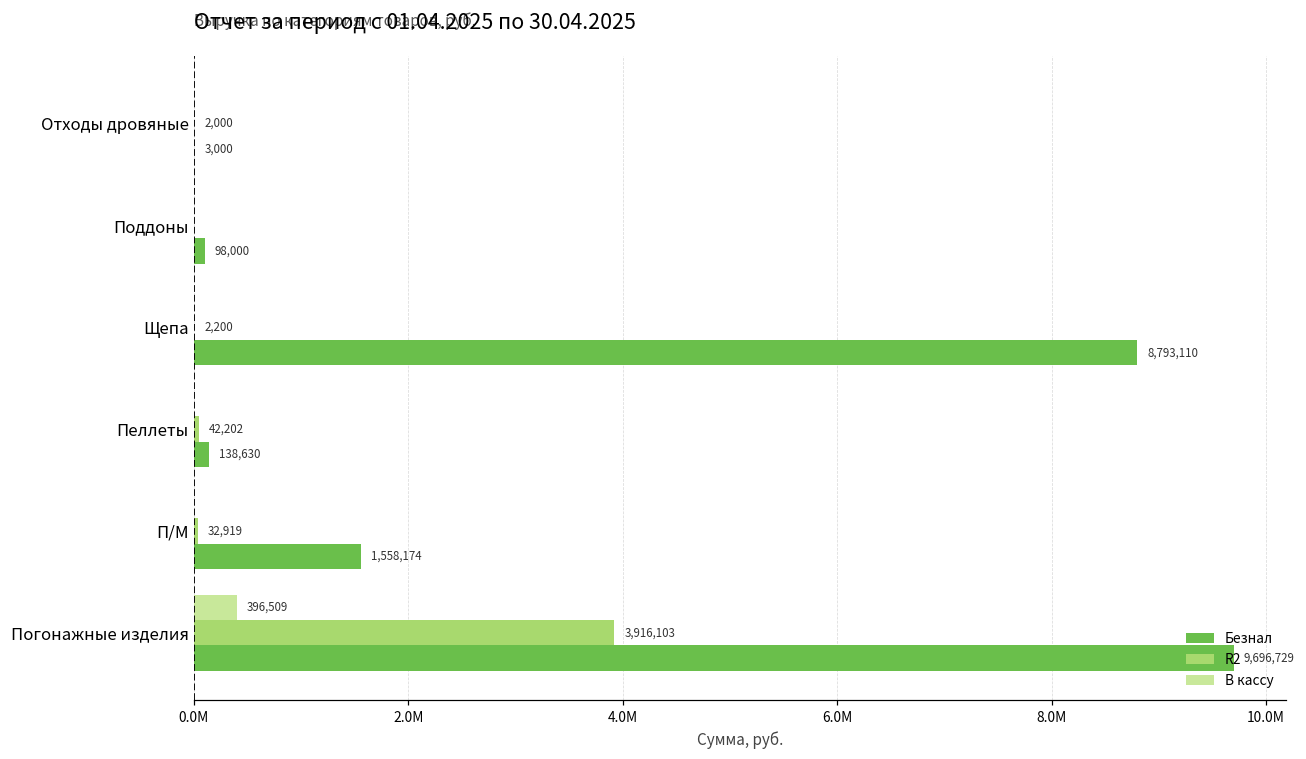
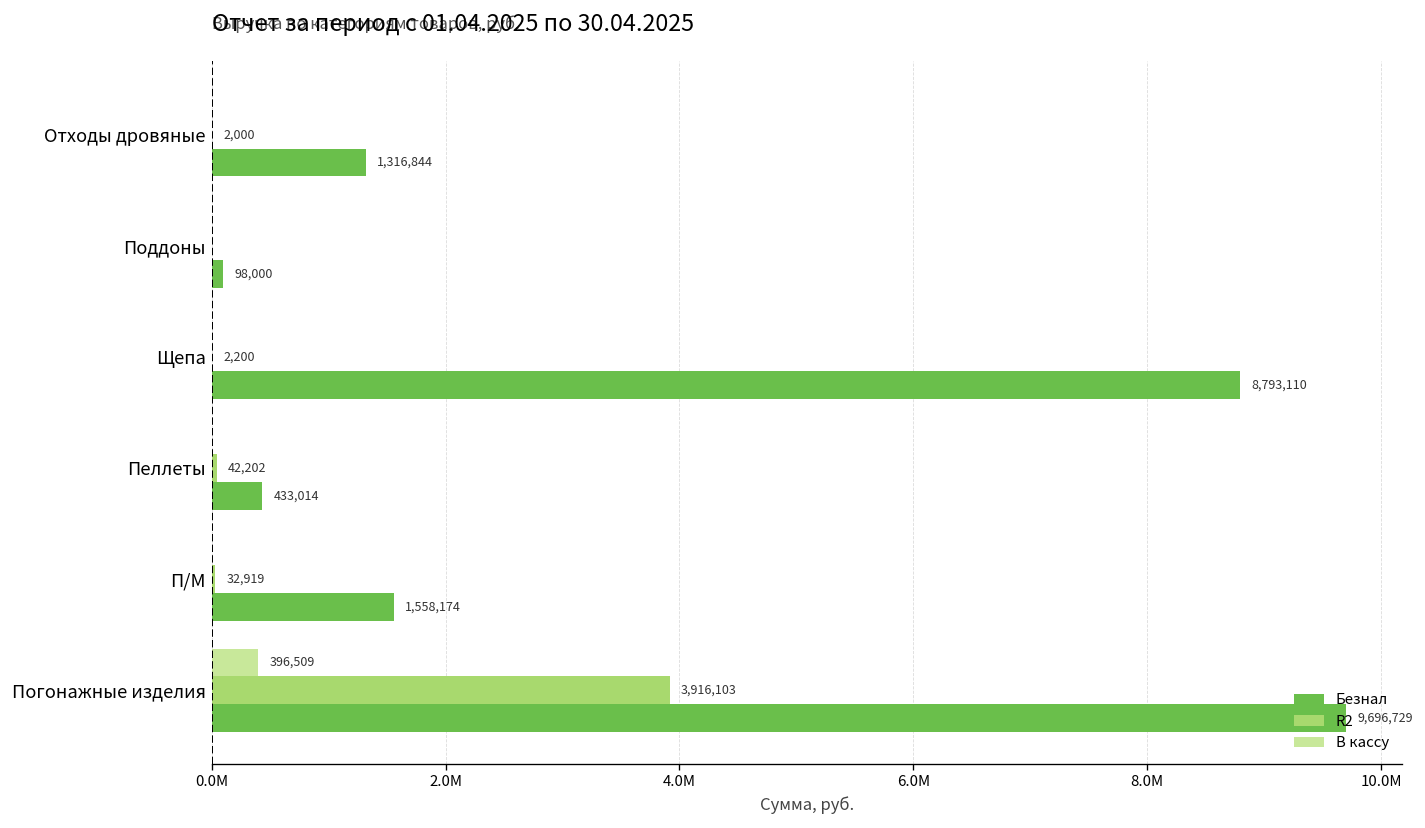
  {
    "Безнал": {
-     "Отходы дровяные": "3,000",
+     "Отходы дровяные": "1,316,844",
      "Поддоны": "98,000",
      "Щепа": "8,793,110",
-     "Пеллеты": "138,630",
+     "Пеллеты": "433,014",
      "П/М": "1,558,174",
      "Погонажные изделия": "9,696,729"
    }
  }
